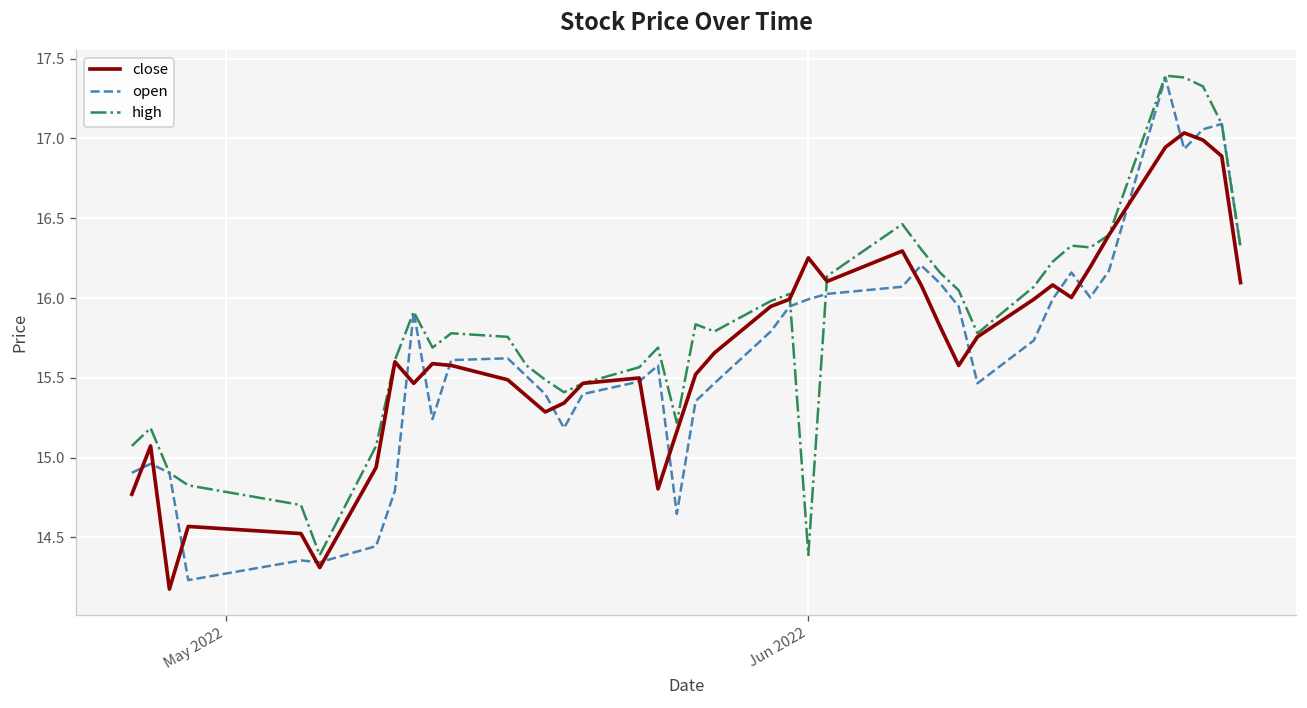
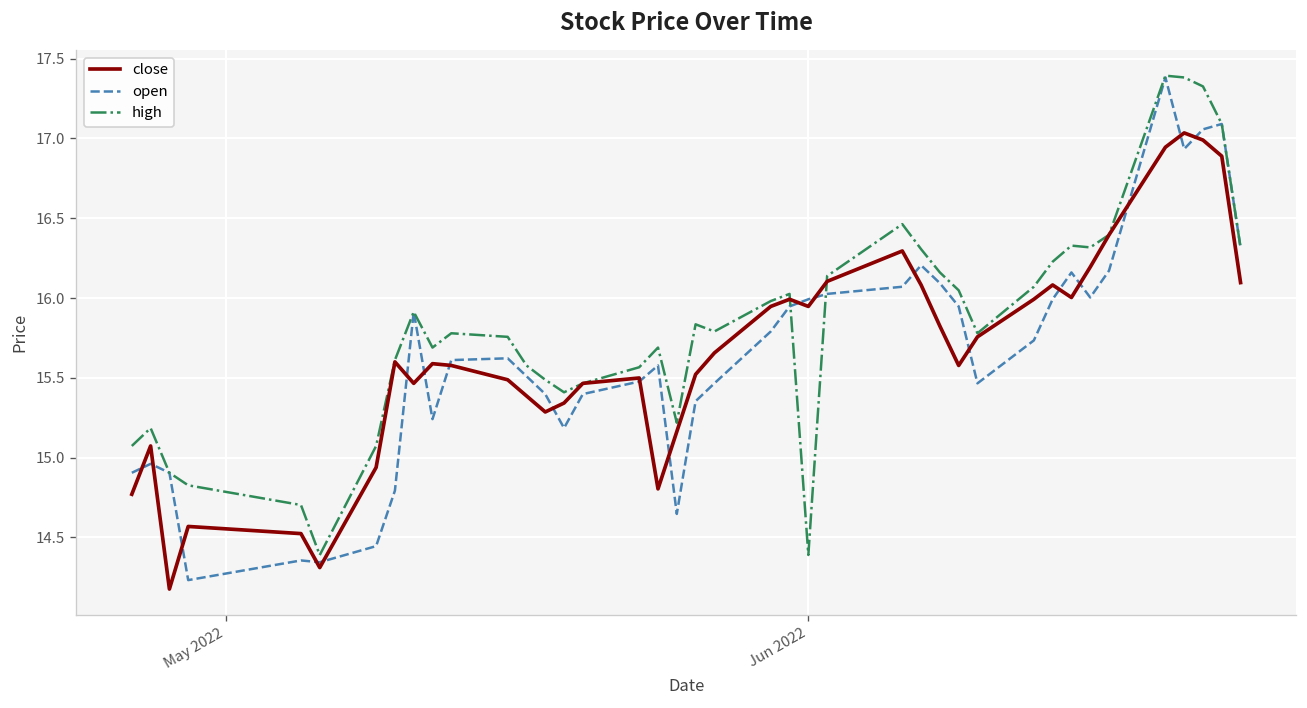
  {
    "close": {
-     "Jun 2022": 16.25
+     "Jun 2022": 15.95
    },
    "open": {
      "Jun 2022": 15.99
    },
    "high": {
      "Jun 2022": 14.39
    }
  }
